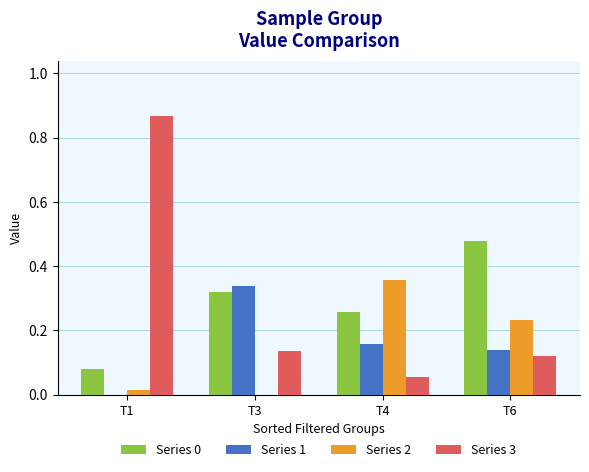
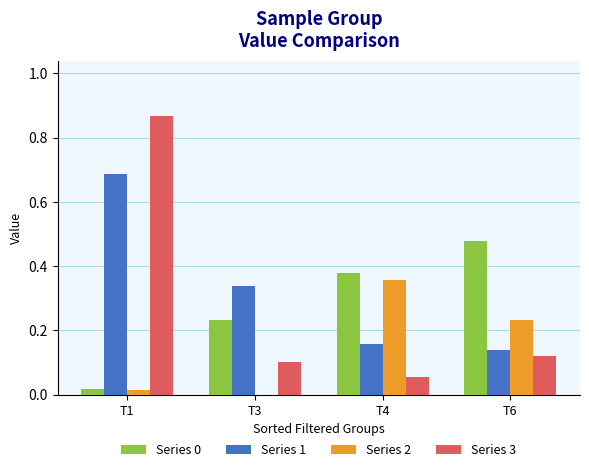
  {
    "Series 0": {
-     "T1": 0.08,
-     "T3": 0.32,
-     "T4": 0.26,
+     "T1": 0.02,
+     "T3": 0.23,
+     "T4": 0.38,
      "T6": 0.48
    },
    "Series 1": {
-     "T1": 0.00,
+     "T1": 0.69,
      "T3": 0.34,
      "T4": 0.16,
      "T6": 0.14
    },
    "Series 2": {
      "T1": 0.01,
      "T4": 0.36,
      "T6": 0.23
    },
    "Series 3": {
      "T1": 0.87,
-     "T3": 0.14,
+     "T3": 0.10,
      "T4": 0.06,
      "T6": 0.12
    }
  }
